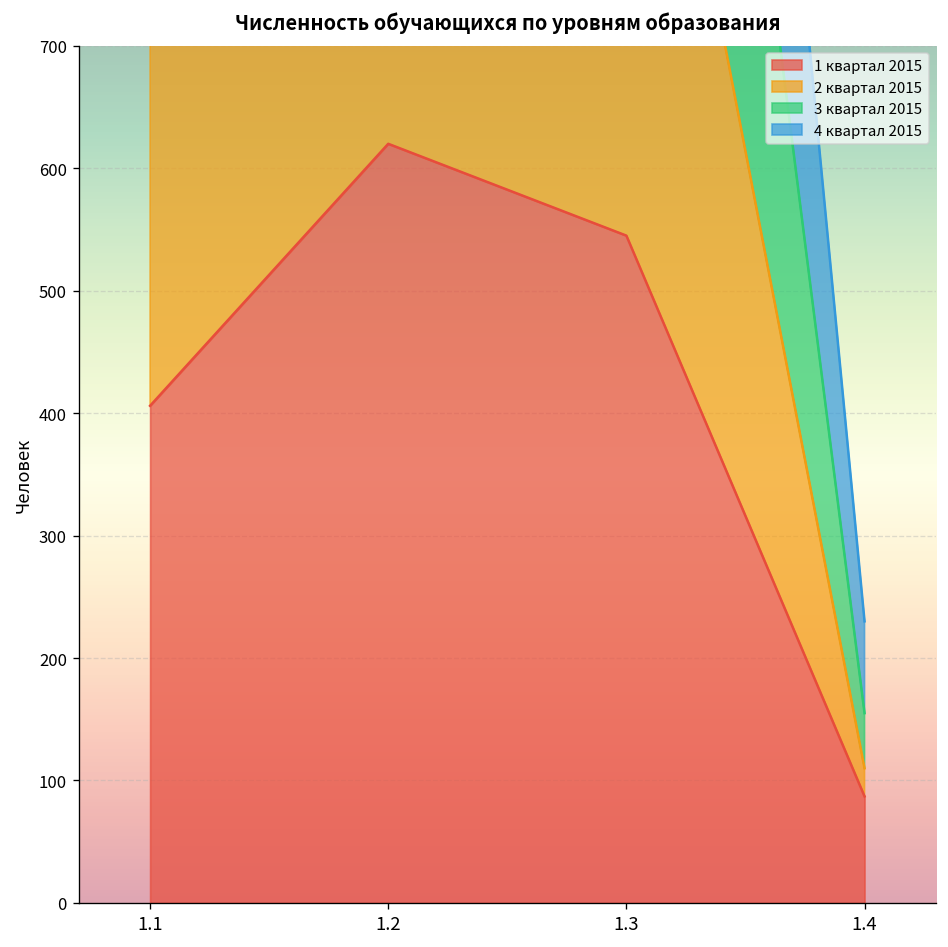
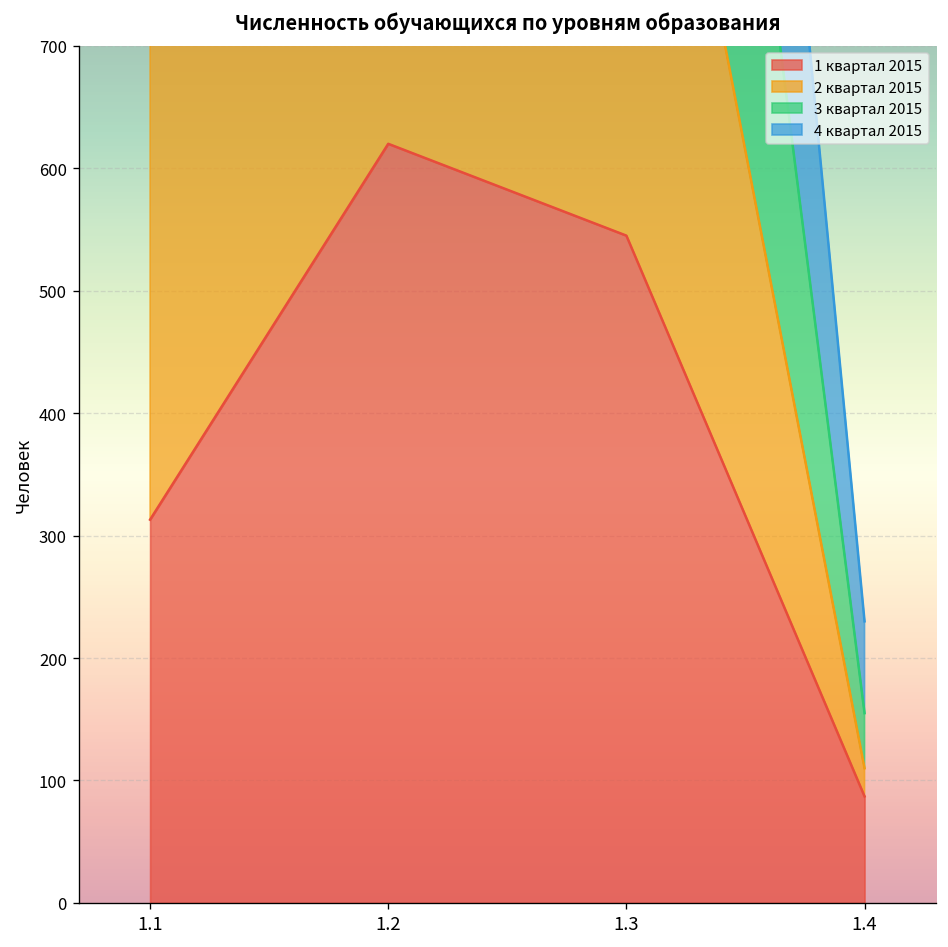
  {
    "1 квартал 2015": {
-     "1.1": 406,
+     "1.1": 313,
      "1.2": 620,
      "1.3": 545,
      "1.4": 87
    },
    "2 квартал 2015": {
      "1.4": 23
    },
    "3 квартал 2015": {
      "1.4": 45
    },
    "4 квартал 2015": {
      "1.4": 75
    }
  }
